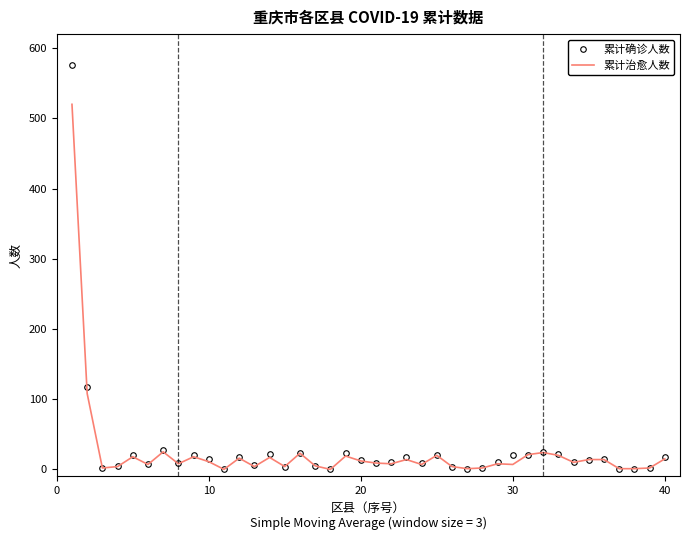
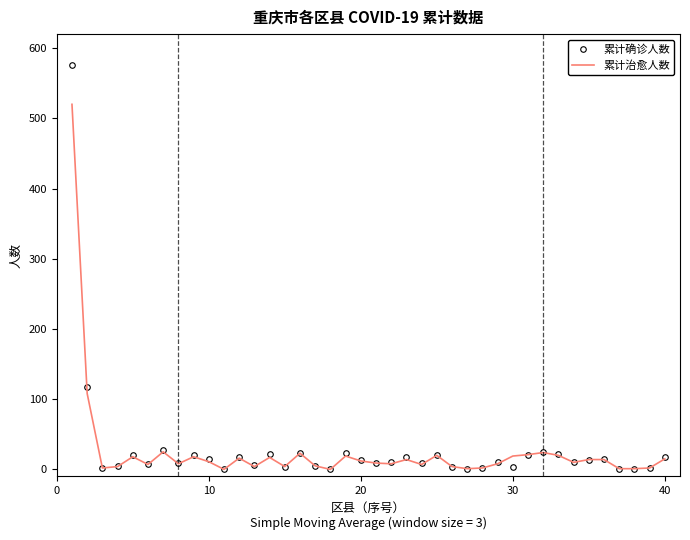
  {
    "累计确诊人数": {
      "10": 20,
-     "30": 20
+     "30": 0
    },
    "累计治愈人数": {
      "10": 10,
-     "30": 10
+     "30": 20
    }
  }
